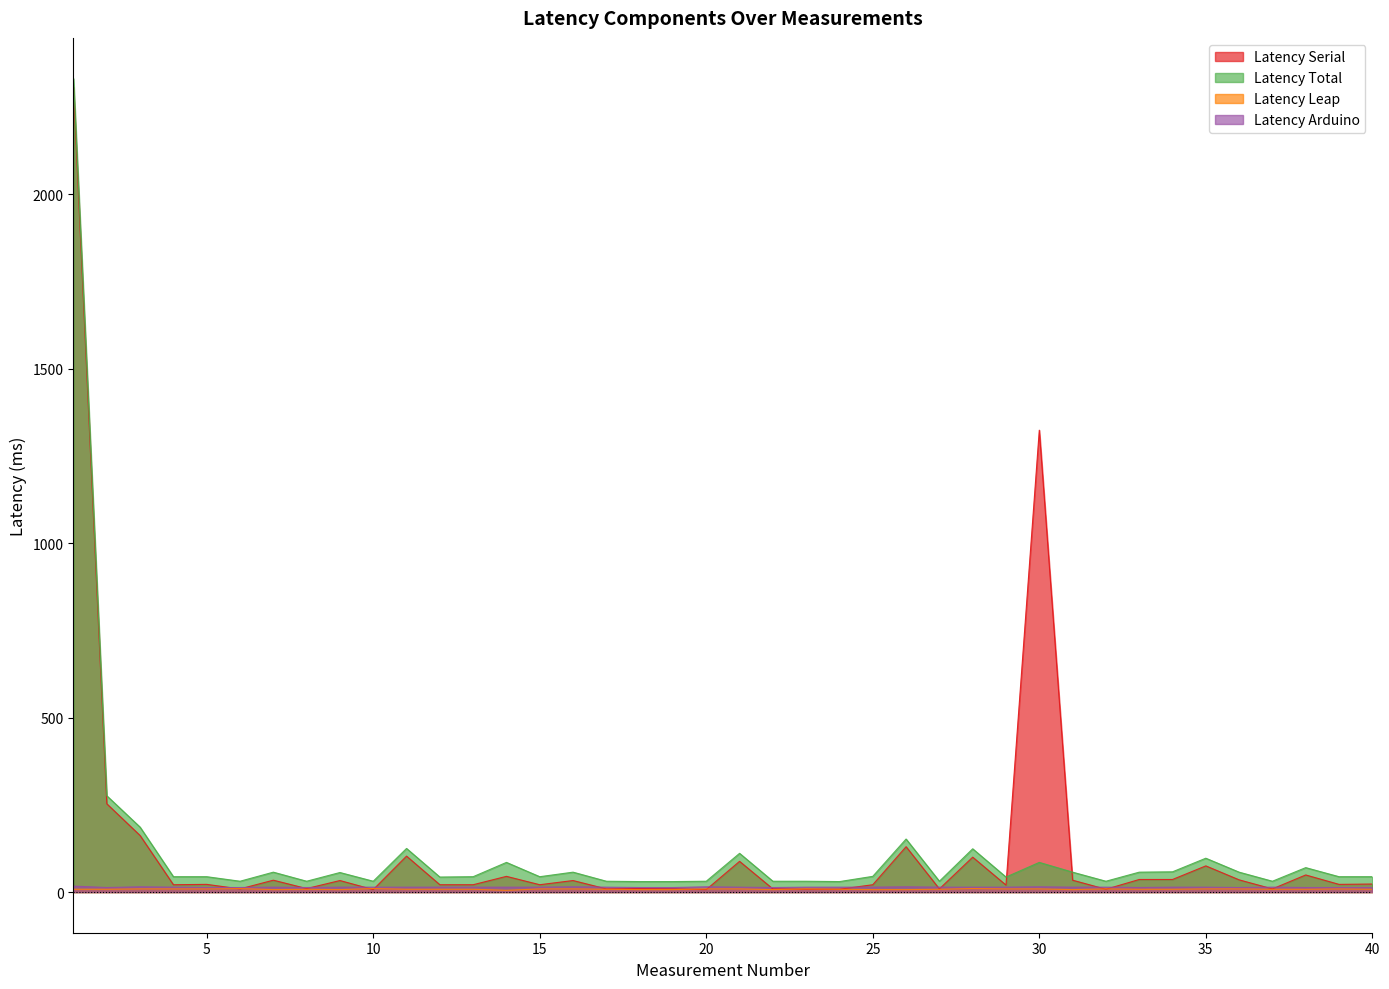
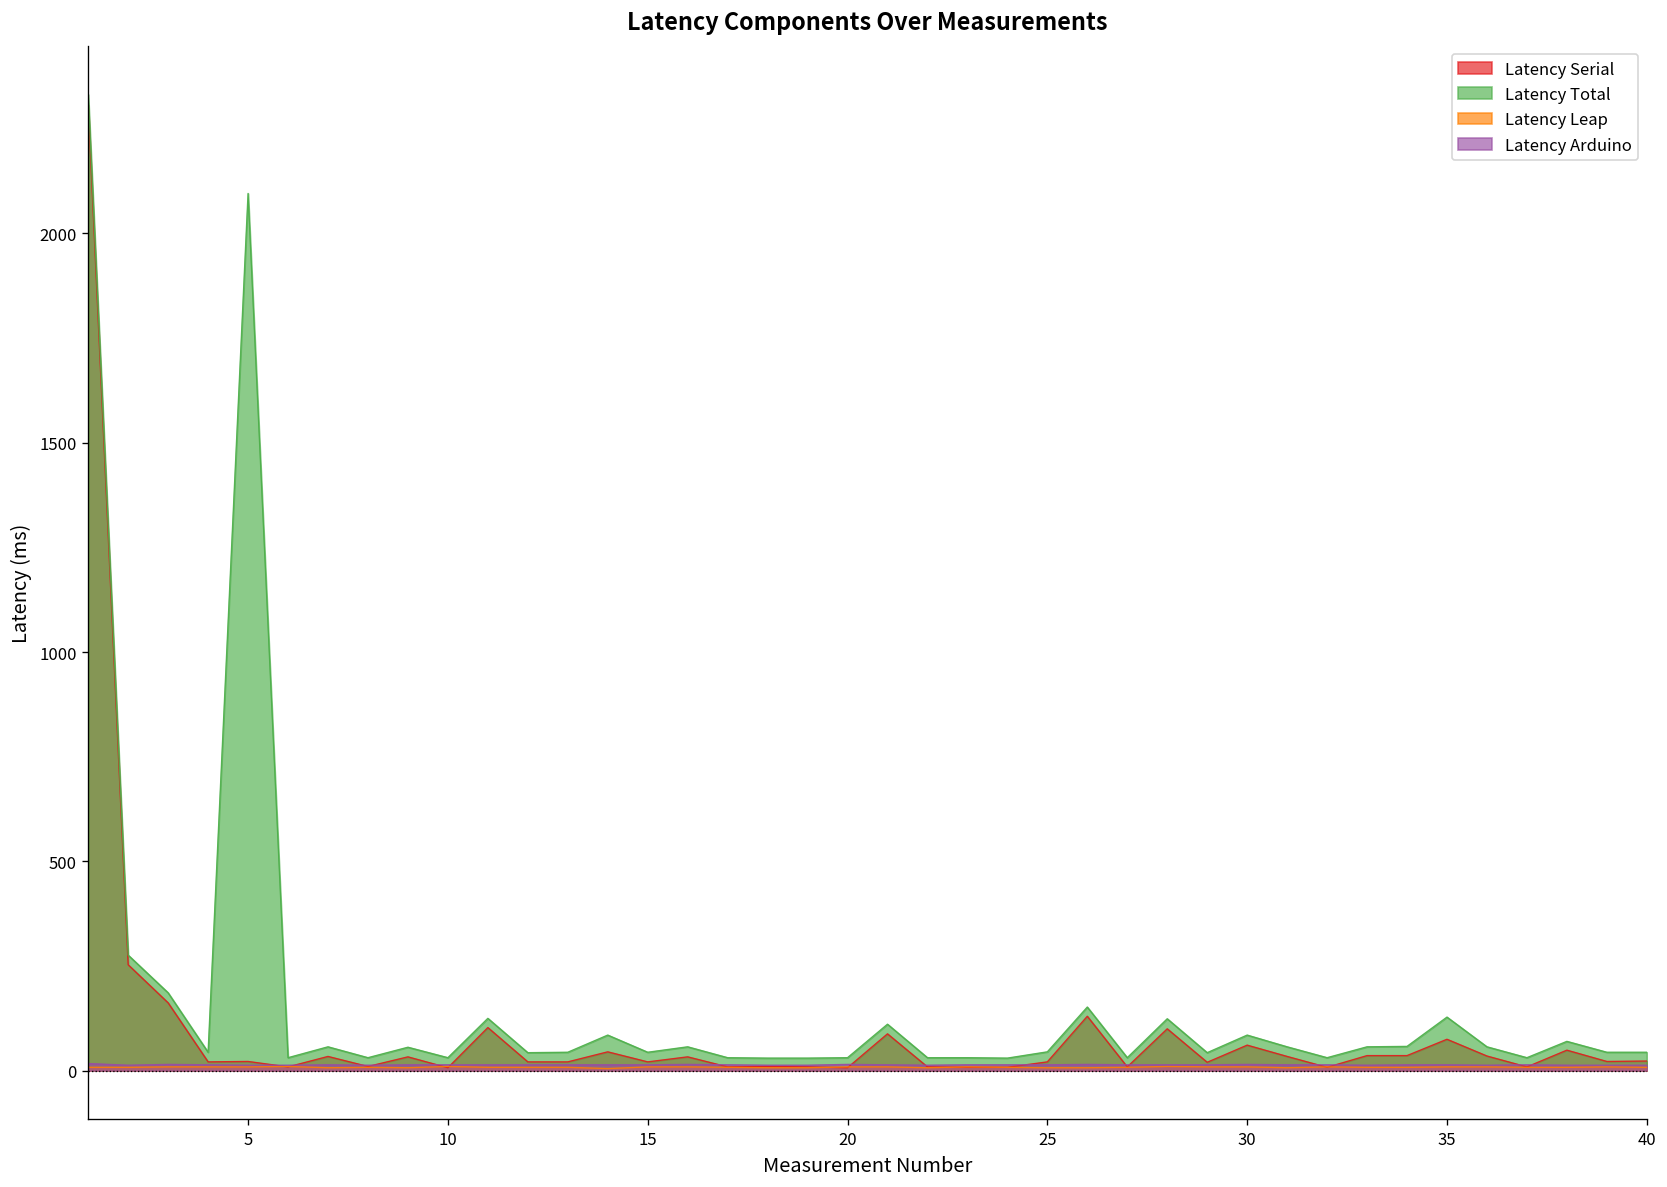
  {
    "Latency Serial": {
      "5": 20,
-     "30": 1320,
+     "30": 60,
      "35": 70,
      "40": 20
    },
    "Latency Total": {
-     "5": 40,
+     "5": 2100,
      "10": 30,
      "15": 40,
      "20": 30,
      "25": 40,
      "30": 90,
-     "35": 100,
+     "35": 130,
      "40": 40
    }
  }
